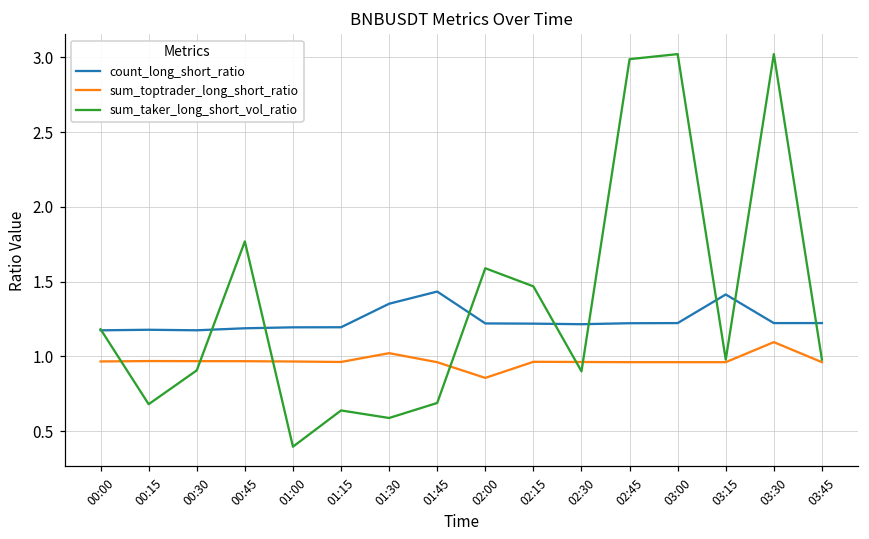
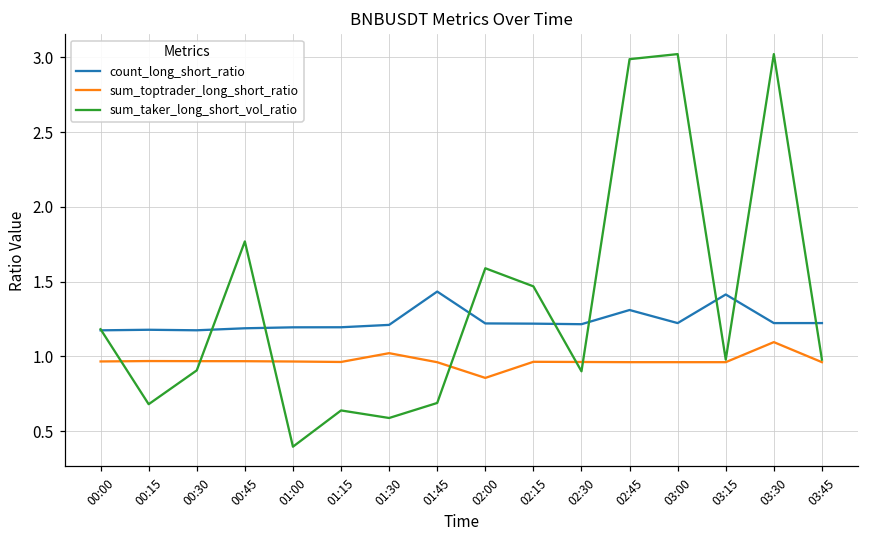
  {
    "count_long_short_ratio": {
      "00:15": 1.18,
      "00:30": 1.17,
      "00:45": 1.19,
      "01:00": 1.19,
      "01:15": 1.20,
-     "01:30": 1.35,
+     "01:30": 1.21,
      "01:45": 1.43,
      "02:00": 1.22,
      "02:15": 1.22,
      "02:30": 1.22,
-     "02:45": 1.22,
+     "02:45": 1.31,
      "03:00": 1.22,
      "03:15": 1.41,
      "03:30": 1.22,
      "03:45": 1.22
    },
    "sum_toptrader_long_short_ratio": {
      "00:00": 0.97,
      "00:15": 0.97,
      "00:30": 0.97,
      "00:45": 0.97,
      "01:00": 0.97,
      "01:15": 0.96,
      "01:30": 1.02,
      "01:45": 0.96,
      "02:00": 0.86,
      "02:15": 0.96,
      "02:30": 0.96,
      "02:45": 0.96,
      "03:00": 0.96,
      "03:30": 1.10
    },
    "sum_taker_long_short_vol_ratio": {
      "00:15": 0.68,
      "00:30": 0.91,
      "00:45": 1.77,
      "01:00": 0.40,
      "01:15": 0.64,
      "01:30": 0.59,
      "01:45": 0.69,
      "02:00": 1.59,
      "02:15": 1.47,
      "02:30": 0.90,
      "02:45": 2.99,
      "03:00": 3.02,
      "03:30": 3.02
    }
  }
